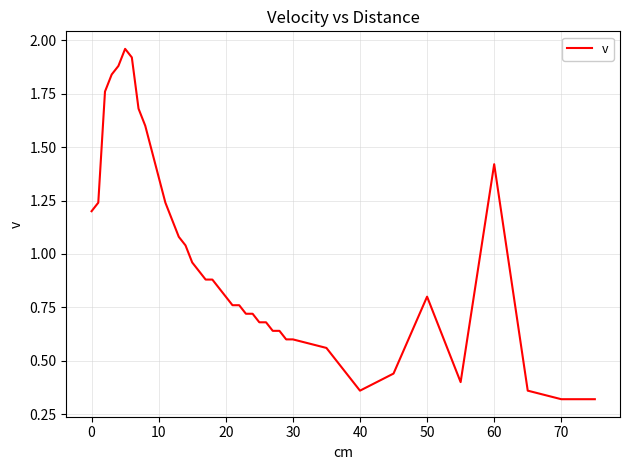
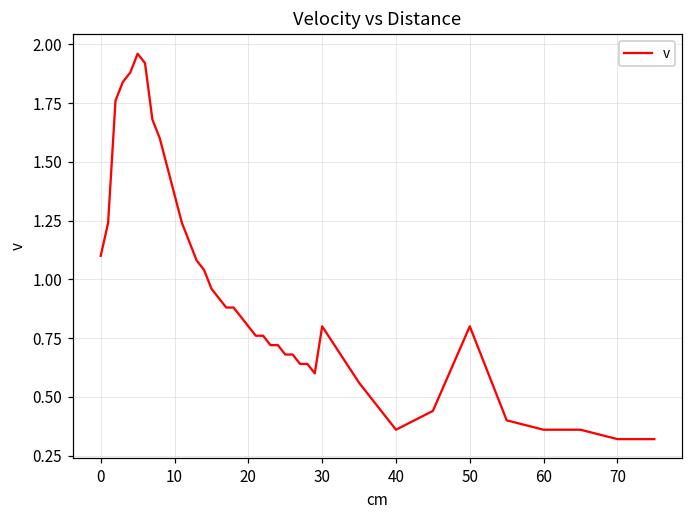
  {
-   "0": 1.2,
+   "0": 1.1,
    "10": 1.36,
    "20": 0.80,
-   "30": 0.6,
+   "30": 0.8,
    "40": 0.36,
    "50": 0.80,
-   "60": 1.42,
+   "60": 0.36,
    "70": 0.32
  }
